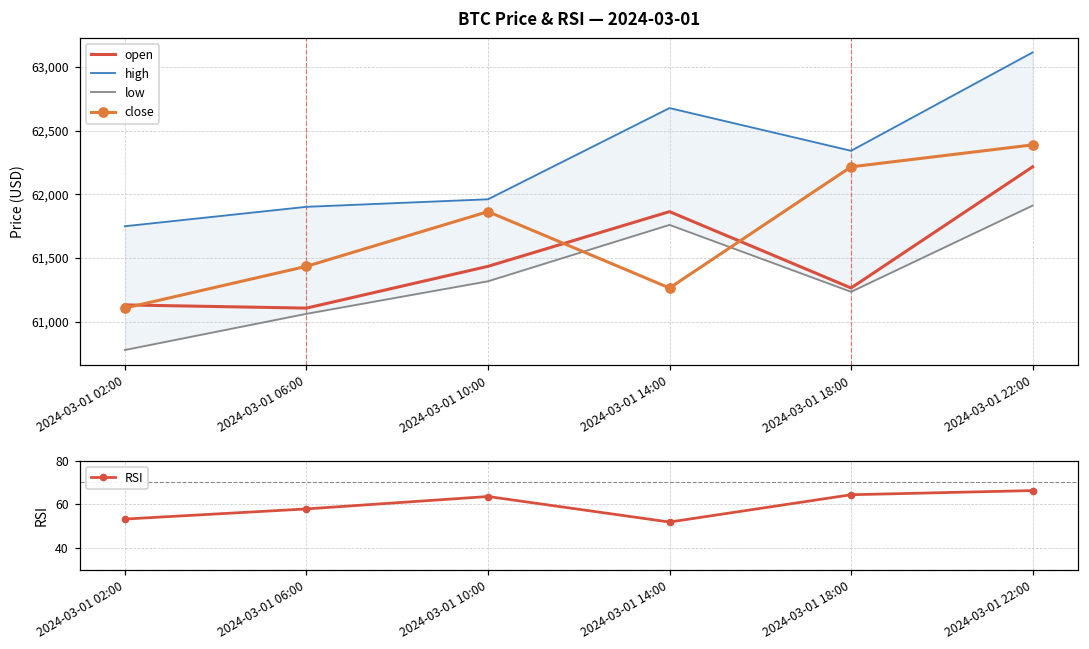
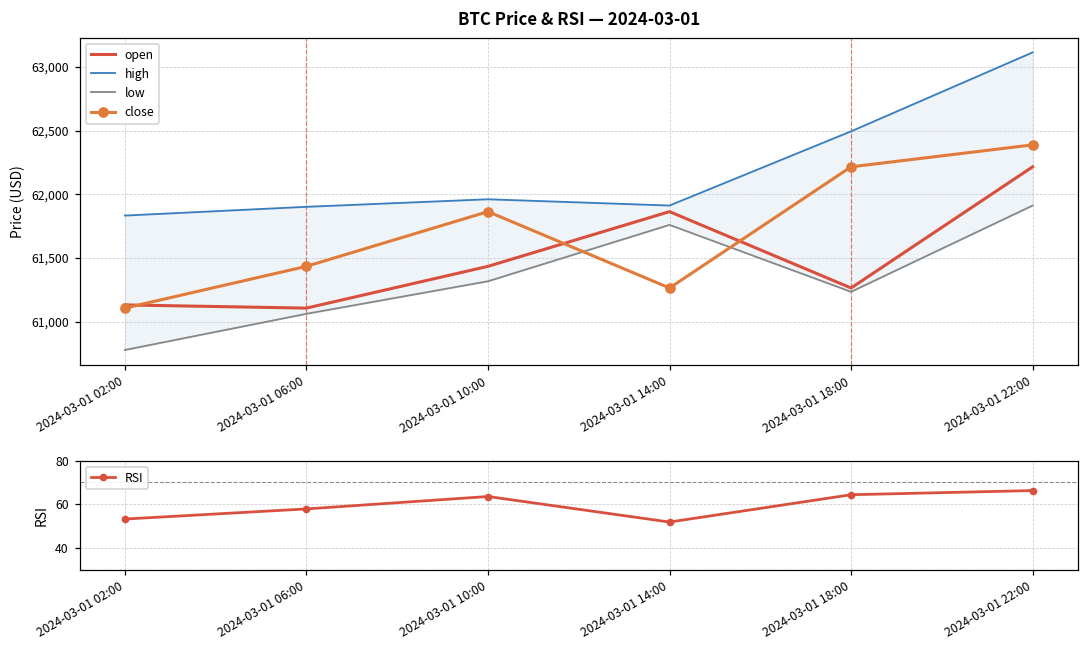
  {
    "BTC Price & RSI — 2024-03-01": {
      "high": {
-       "2024-03-01 02:00": "61,750",
+       "2024-03-01 02:00": "61,830",
        "2024-03-01 06:00": "61,900",
        "2024-03-01 10:00": "61,960",
-       "2024-03-01 14:00": "62,680",
-       "2024-03-01 18:00": "62,340",
+       "2024-03-01 14:00": "61,910",
+       "2024-03-01 18:00": "62,490",
        "2024-03-01 22:00": "63,110"
      },
      "low": {
        "2024-03-01 02:00": "60,780",
        "2024-03-01 06:00": "61,060",
        "2024-03-01 10:00": "61,320",
        "2024-03-01 14:00": "61,760",
        "2024-03-01 18:00": "61,230",
        "2024-03-01 22:00": "61,910"
      }
    }
  }
